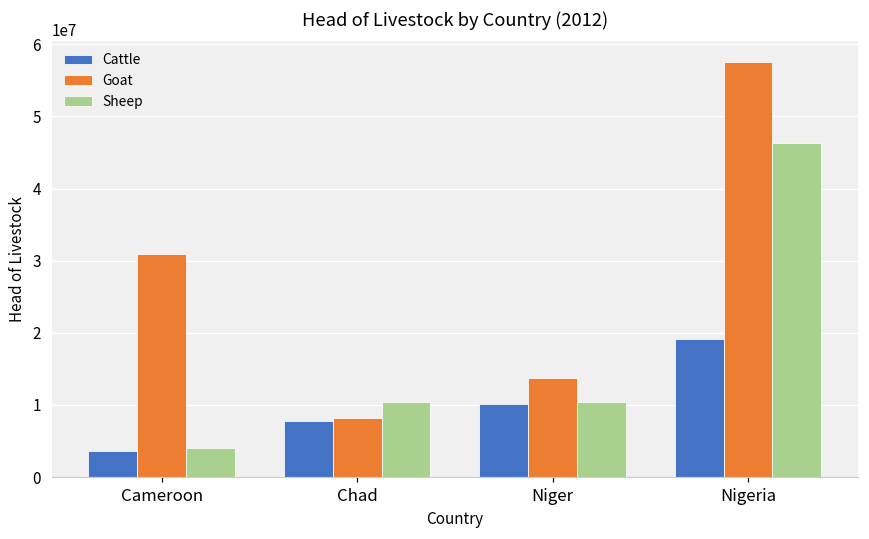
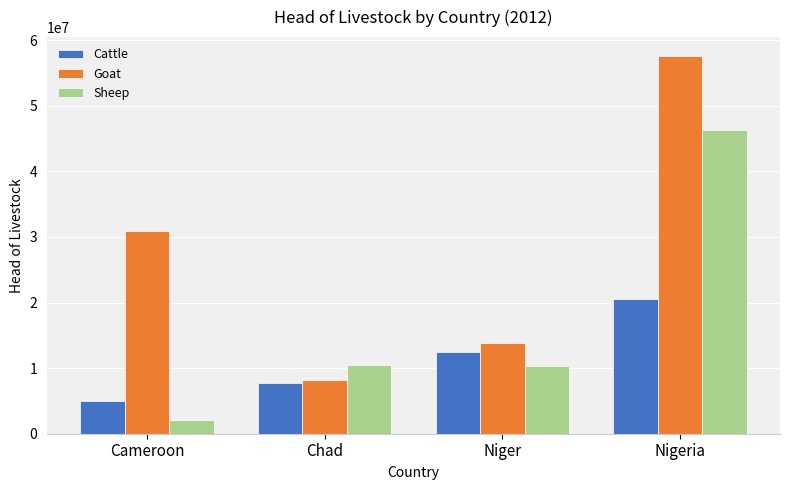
  {
    "Cattle": {
-     "Cameroon": 4000000,
+     "Cameroon": 5000000,
      "Chad": 8000000,
-     "Niger": 10000000,
-     "Nigeria": 19000000
+     "Niger": 13000000,
+     "Nigeria": 21000000
    },
    "Goat": {
      "Cameroon": 31000000,
      "Chad": 8000000,
      "Niger": 14000000,
      "Nigeria": 58000000
    },
    "Sheep": {
-     "Cameroon": 4000000,
+     "Cameroon": 2000000,
      "Chad": 10000000,
      "Niger": 10000000,
      "Nigeria": 46000000
    }
  }
